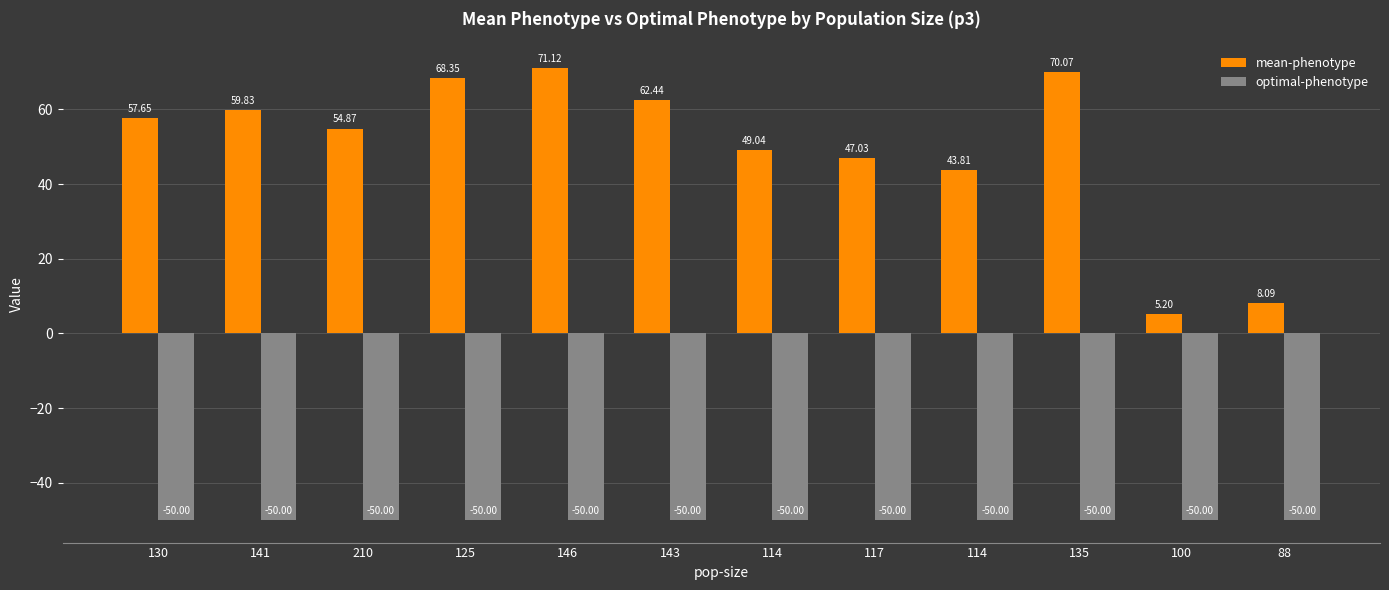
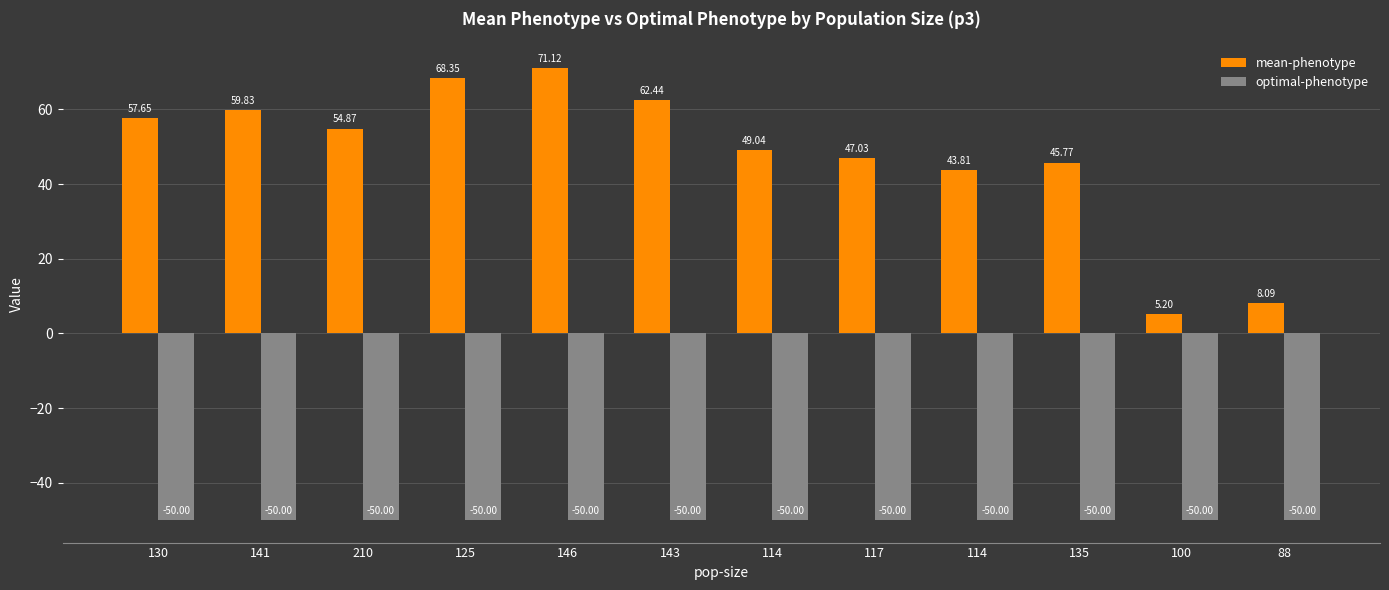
  {
    "mean-phenotype": {
      "130": 57.65,
      "141": 59.83,
      "210": 54.87,
      "125": 68.35,
      "146": 71.12,
      "143": 62.44,
      "117": 47.03,
-     "135": 70.07,
+     "135": 45.77,
      "100": 5.20,
      "88": 8.09
    },
    "optimal-phenotype": {
      "130": -50.00,
      "141": -50.00,
      "210": -50.00,
      "125": -50.00,
      "146": -50.00,
      "143": -50.00,
      "117": -50.00,
      "135": -50.00,
      "100": -50.00,
      "88": -50.00
    }
  }
